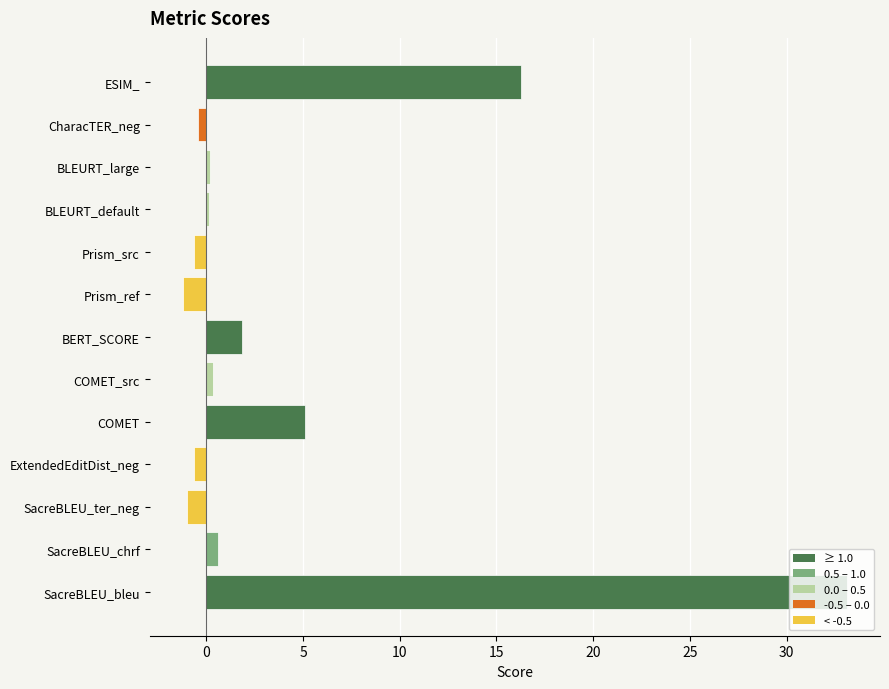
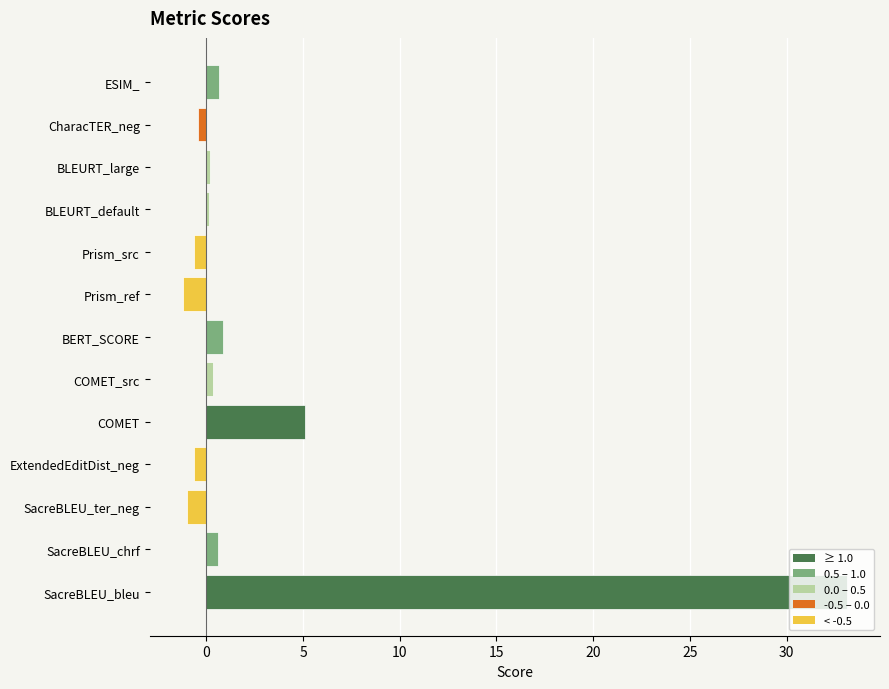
  {
-   "ESIM_": 16.3,
+   "ESIM_": 0.6,
    "CharacTER_neg": -0.4,
    "BLEURT_large": 0.2,
    "BLEURT_default": 0.1,
    "Prism_src": -0.7,
    "Prism_ref": -1.2,
-   "BERT_SCORE": 1.8,
+   "BERT_SCORE": 0.9,
    "COMET_src": 0.3,
    "COMET": 5.1,
    "ExtendedEditDist_neg": -0.7,
    "SacreBLEU_ter_neg": -1.0,
    "SacreBLEU_chrf": 0.6
  }
